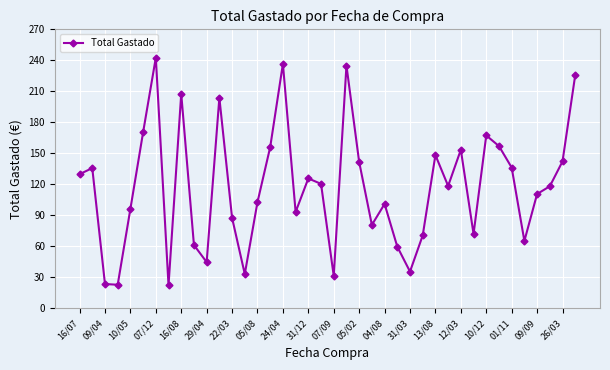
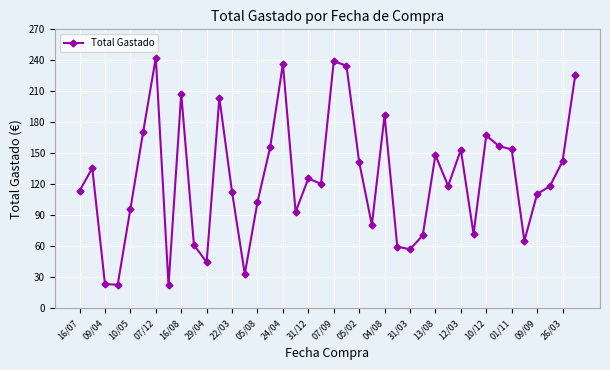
  {
-   "16/07": 130,
+   "16/07": 114,
    "09/04": 24,
    "07/12": 243,
    "16/08": 208,
    "29/04": 45,
-   "22/03": 88,
+   "22/03": 112,
    "05/08": 103,
    "24/04": 237,
    "31/12": 126,
-   "07/09": 31,
+   "07/09": 239,
    "05/02": 142,
-   "04/08": 101,
-   "31/03": 36,
+   "04/08": 187,
+   "31/03": 57,
    "12/03": 153,
    "10/12": 167,
-   "01/11": 136,
+   "01/11": 154,
    "09/09": 111,
    "26/03": 142
  }
